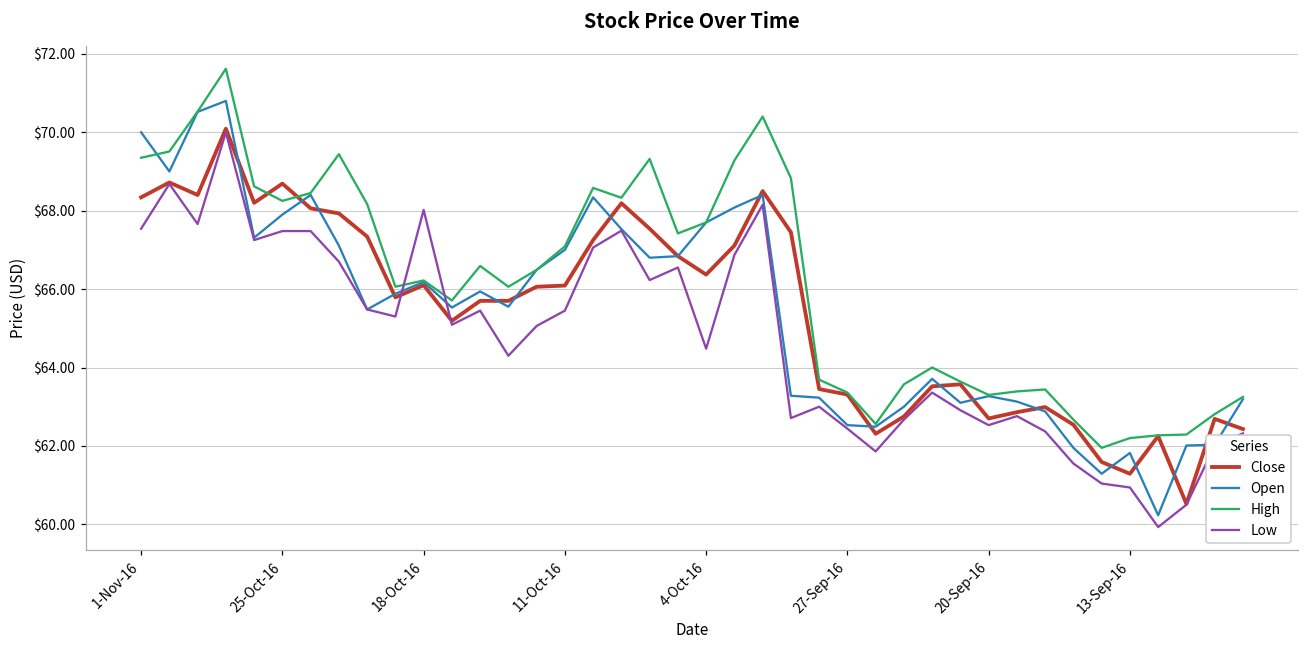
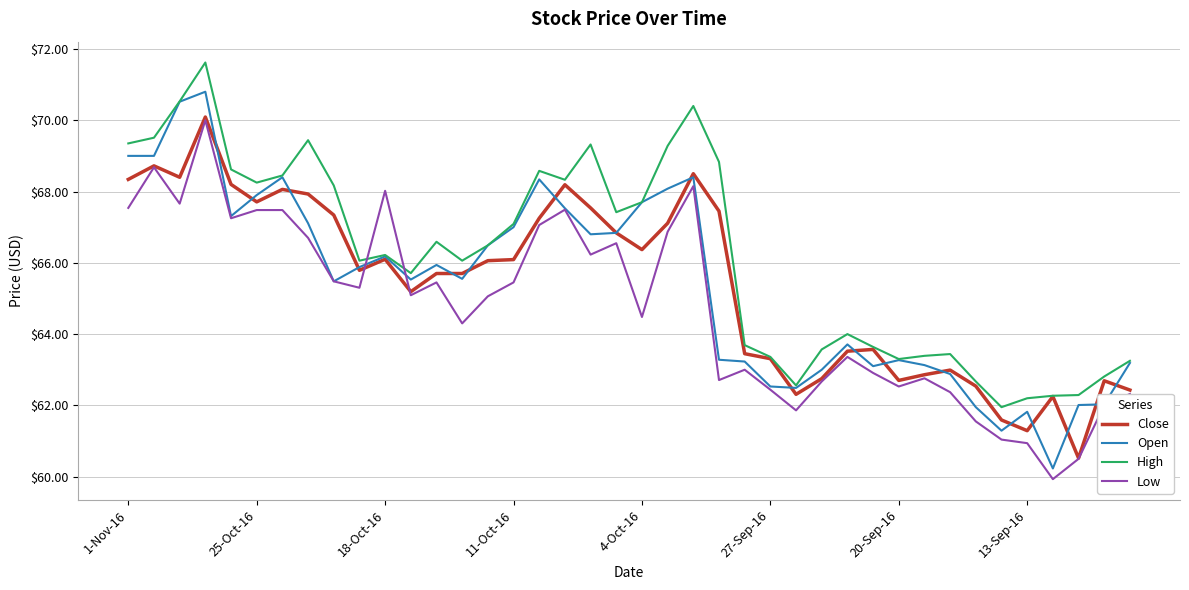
  {
    "Close": {
      "1-Nov-16": "$68.3",
-     "25-Oct-16": "$68.7",
+     "25-Oct-16": "$67.7",
      "18-Oct-16": "$66.1",
      "11-Oct-16": "$66.1",
      "4-Oct-16": "$66.4",
      "20-Sep-16": "$62.7",
      "13-Sep-16": "$61.3"
    },
    "Open": {
-     "1-Nov-16": "$70",
+     "1-Nov-16": "$69",
      "25-Oct-16": "$67.9",
      "11-Oct-16": "$67",
      "27-Sep-16": "$62.5",
      "13-Sep-16": "$61.8"
    },
    "High": {
      "1-Nov-16": "$69.4",
      "25-Oct-16": "$68.3",
      "11-Oct-16": "$67.1",
      "13-Sep-16": "$62.2"
    },
    "Low": {
      "1-Nov-16": "$67.5",
      "25-Oct-16": "$67.5",
      "18-Oct-16": "$68.0",
      "11-Oct-16": "$65.5",
      "4-Oct-16": "$64.5",
      "27-Sep-16": "$62.4",
      "20-Sep-16": "$62.5",
      "13-Sep-16": "$60.9"
    }
  }
